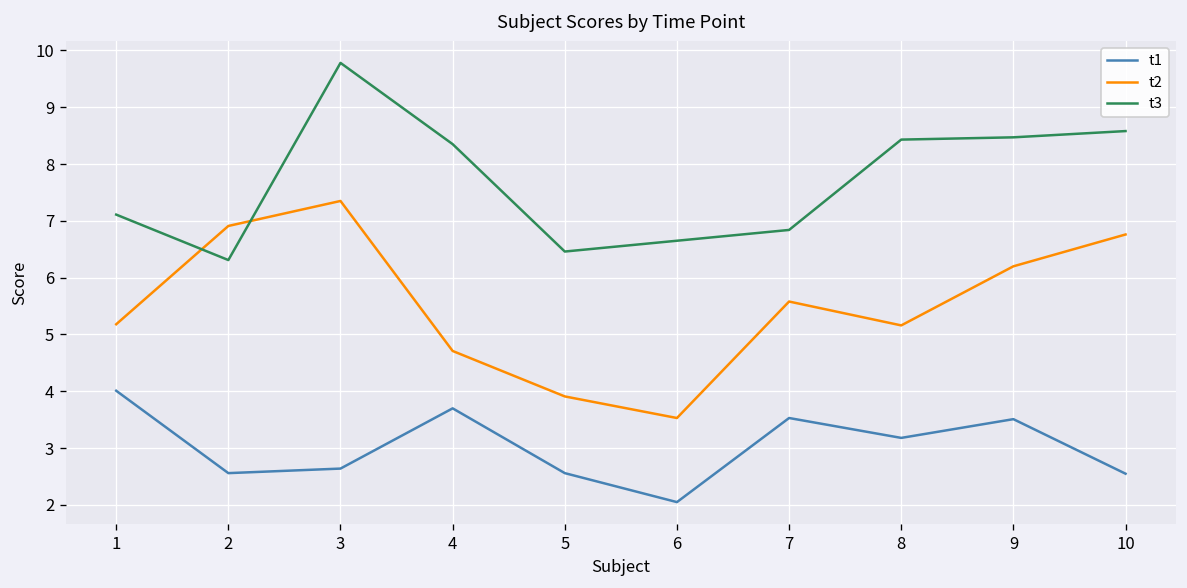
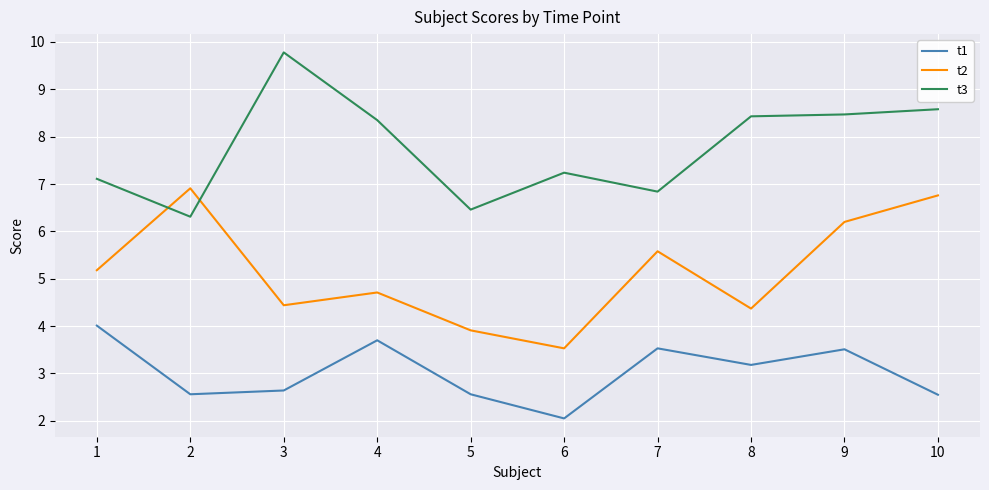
  {
    "t1": {
      "1": 4.0,
      "2": 2.6,
      "3": 2.6,
      "4": 3.7,
      "5": 2.6,
      "6": 2.1,
      "7": 3.5,
      "8": 3.2,
      "9": 3.5,
      "10": 2.6
    },
    "t2": {
      "1": 5.2,
      "2": 6.9,
-     "3": 7.4,
+     "3": 4.4,
      "4": 4.7,
      "5": 3.9,
      "6": 3.5,
      "7": 5.6,
-     "8": 5.2,
+     "8": 4.4,
      "9": 6.2,
      "10": 6.8
    },
    "t3": {
      "1": 7.1,
      "2": 6.3,
      "3": 9.8,
      "4": 8.4,
      "5": 6.5,
-     "6": 6.7,
+     "6": 7.2,
      "7": 6.8,
      "8": 8.4,
      "9": 8.5,
      "10": 8.6
    }
  }
